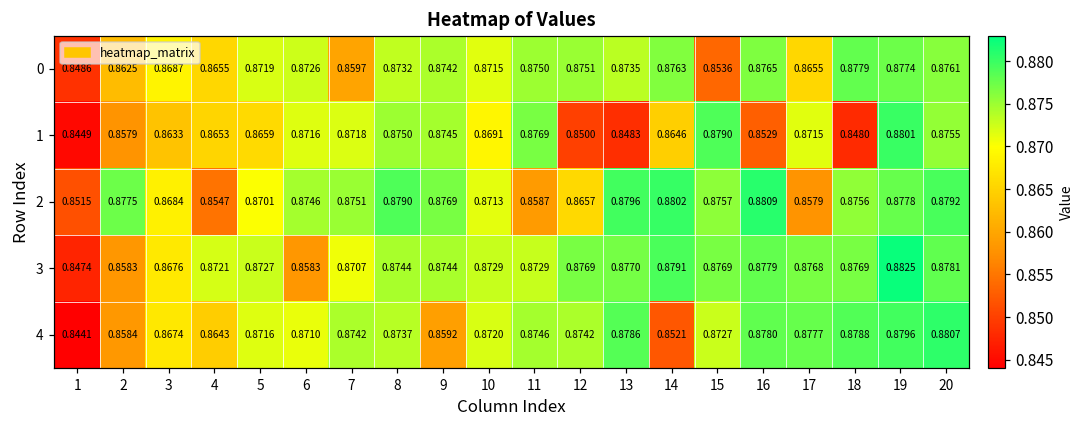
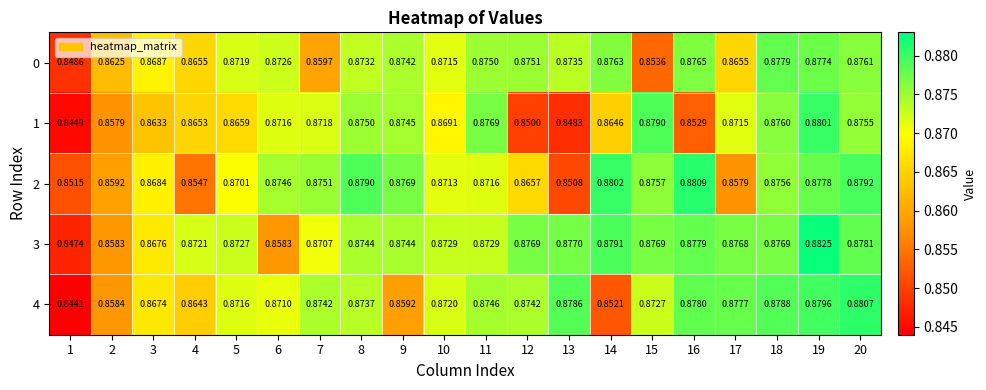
  {
    "0": {
      "1": 0.8486,
      "2": 0.8625,
      "3": 0.8687,
      "4": 0.8655,
      "5": 0.8719,
      "6": 0.8726,
      "7": 0.8597,
      "8": 0.8732,
      "9": 0.8742,
      "10": 0.8715,
      "11": 0.8750,
      "12": 0.8751,
      "13": 0.8735,
      "14": 0.8763,
      "15": 0.8536,
      "16": 0.8765,
      "17": 0.8655,
      "18": 0.8779,
      "19": 0.8774,
      "20": 0.8761
    },
    "1": {
      "1": 0.8449,
      "2": 0.8579,
      "3": 0.8633,
      "4": 0.8653,
      "5": 0.8659,
      "6": 0.8716,
      "7": 0.8718,
      "8": 0.8750,
      "9": 0.8745,
      "10": 0.8691,
      "11": 0.8769,
      "12": 0.8500,
      "13": 0.8483,
      "14": 0.8646,
      "15": 0.8790,
      "16": 0.8529,
      "17": 0.8715,
-     "18": 0.8480,
+     "18": 0.8760,
      "19": 0.8801,
      "20": 0.8755
    },
    "2": {
      "1": 0.8515,
-     "2": 0.8775,
+     "2": 0.8592,
      "3": 0.8684,
      "4": 0.8547,
      "5": 0.8701,
      "6": 0.8746,
      "7": 0.8751,
      "8": 0.8790,
      "9": 0.8769,
      "10": 0.8713,
-     "11": 0.8587,
+     "11": 0.8716,
      "12": 0.8657,
-     "13": 0.8796,
+     "13": 0.8508,
      "14": 0.8802,
      "15": 0.8757,
      "16": 0.8809,
      "17": 0.8579,
      "18": 0.8756,
      "19": 0.8778,
      "20": 0.8792
    },
    "3": {
      "1": 0.8474,
      "2": 0.8583,
      "3": 0.8676,
      "4": 0.8721,
      "5": 0.8727,
      "6": 0.8583,
      "7": 0.8707,
      "8": 0.8744,
      "9": 0.8744,
      "10": 0.8729,
      "11": 0.8729,
      "12": 0.8769,
      "13": 0.8770,
      "14": 0.8791,
      "15": 0.8769,
      "16": 0.8779,
      "17": 0.8768,
      "18": 0.8769,
      "19": 0.8825,
      "20": 0.8781
    },
    "4": {
      "1": 0.8441,
      "2": 0.8584,
      "3": 0.8674,
      "4": 0.8643,
      "5": 0.8716,
      "6": 0.8710,
      "7": 0.8742,
      "8": 0.8737,
      "9": 0.8592,
      "10": 0.8720,
      "11": 0.8746,
      "12": 0.8742,
      "13": 0.8786,
      "14": 0.8521,
      "15": 0.8727,
      "16": 0.8780,
      "17": 0.8777,
      "18": 0.8788,
      "19": 0.8796,
      "20": 0.8807
    }
  }
